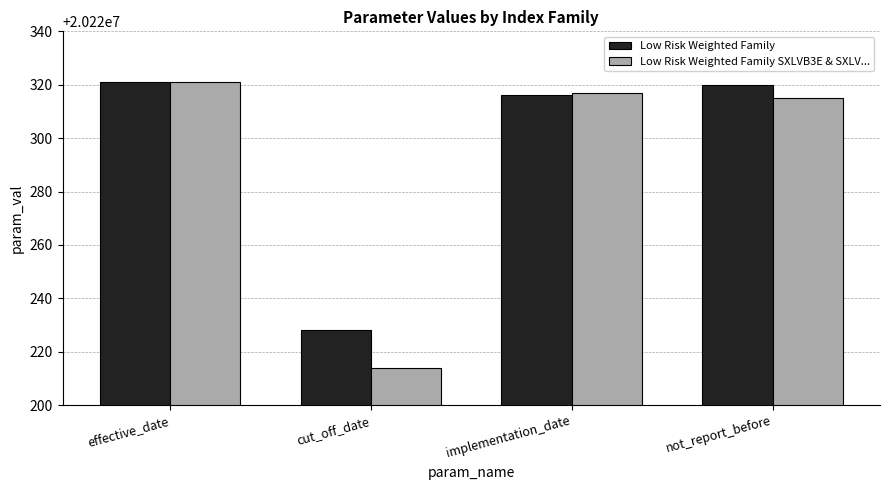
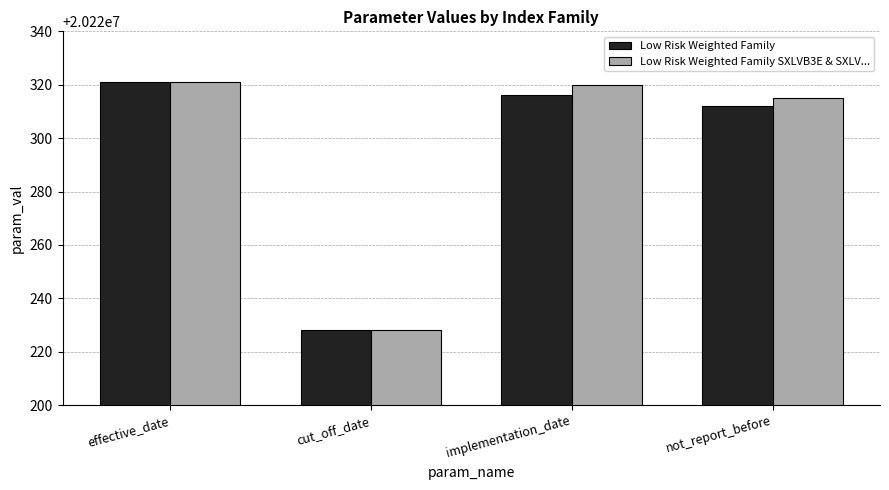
  {
    "Low Risk Weighted Family": {
      "effective_date": 20220321,
      "cut_off_date": 20220228,
      "implementation_date": 20220316,
-     "not_report_before": 20220320
+     "not_report_before": 20220312
    },
    "Low Risk Weighted Family SXLVB3E & SXLV...": {
      "effective_date": 20220321,
-     "cut_off_date": 20220214,
-     "implementation_date": 20220317,
+     "cut_off_date": 20220228,
+     "implementation_date": 20220320,
      "not_report_before": 20220315
    }
  }
